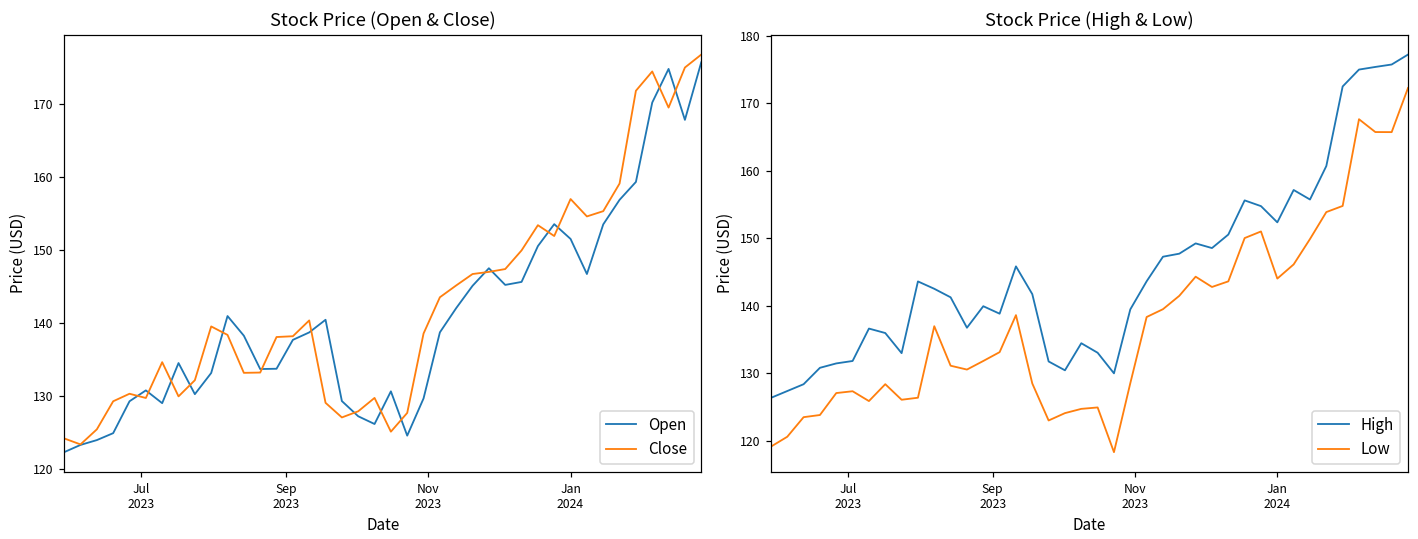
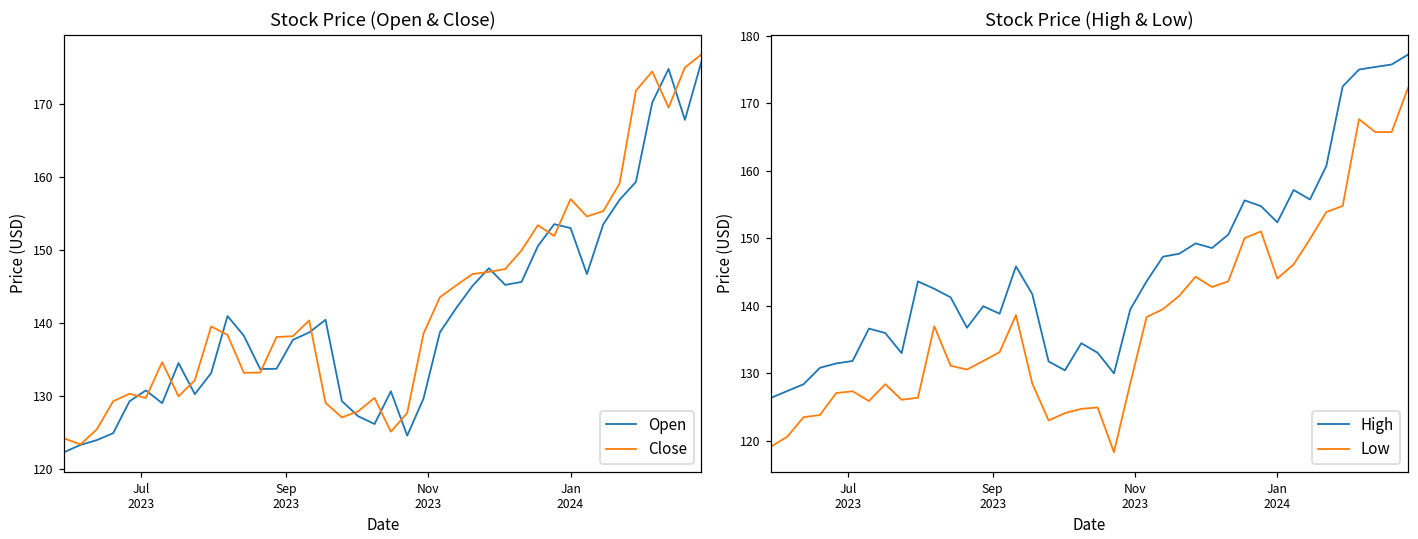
  {
    "Stock Price (Open & Close)": {
      "Open": {
-       "Jan 2024": 152
+       "Jan 2024": 153
      },
      "Close": {
        "Jan 2024": 157
      }
    },
    "Stock Price (High & Low)": {
      "High": {
        "Jan 2024": 152
      },
      "Low": {
        "Jan 2024": 144
      }
    }
  }
